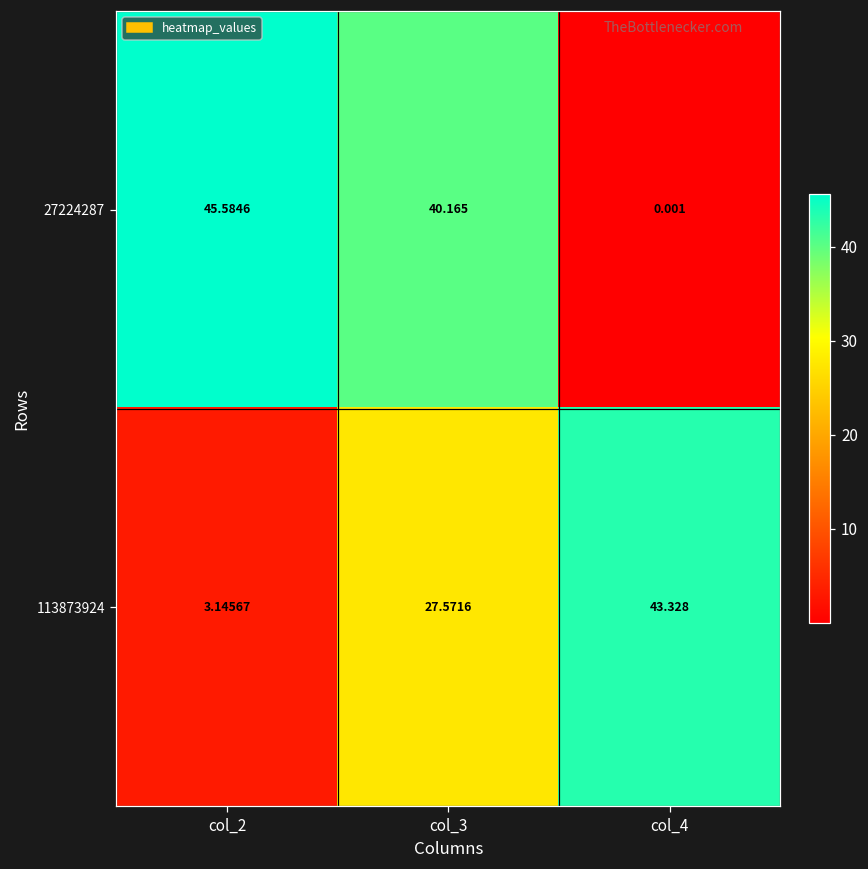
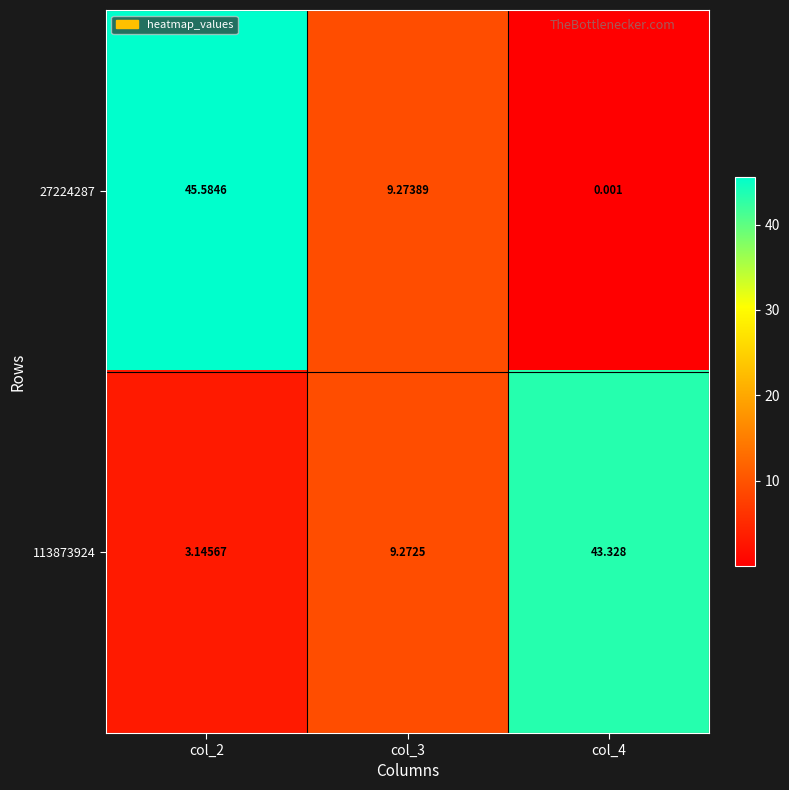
  {
    "27224287": {
      "col_2": 45.5846,
-     "col_3": 40.165,
+     "col_3": 9.27389,
      "col_4": 0.001
    },
    "113873924": {
      "col_2": 3.14567,
-     "col_3": 27.5716,
+     "col_3": 9.2725,
      "col_4": 43.328
    }
  }
